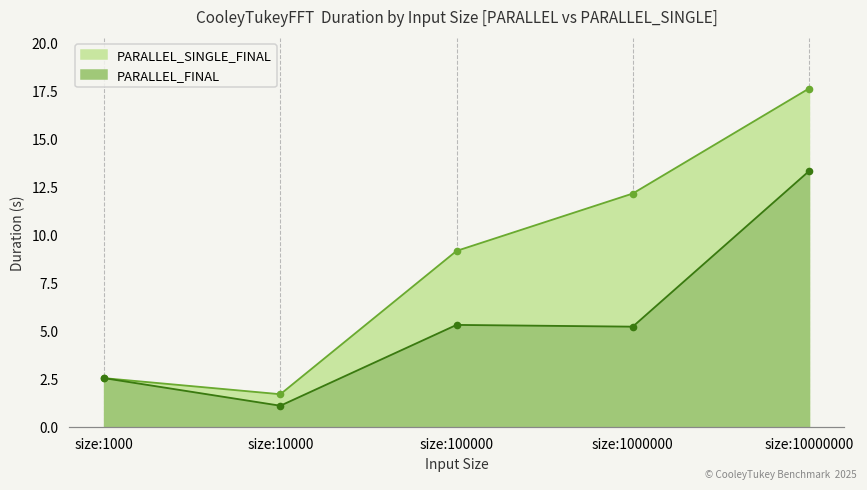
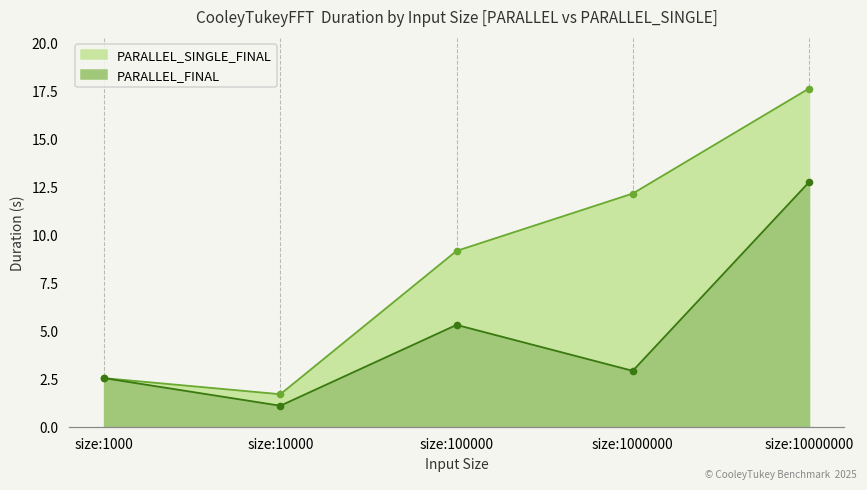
  {
    "PARALLEL_SINGLE_FINAL": {
      "size:10000": 1.7,
      "size:100000": 9.2,
      "size:1000000": 12.2,
      "size:10000000": 17.6
    },
    "PARALLEL_FINAL": {
      "size:10000": 1.1,
      "size:100000": 5.3,
-     "size:1000000": 5.2,
-     "size:10000000": 13.3
+     "size:1000000": 2.9,
+     "size:10000000": 12.7
    }
  }
